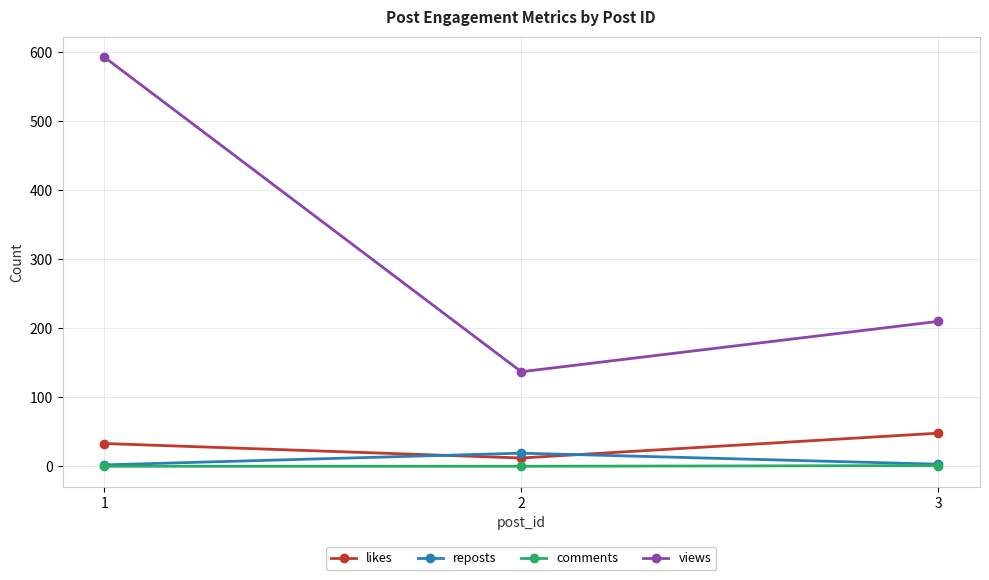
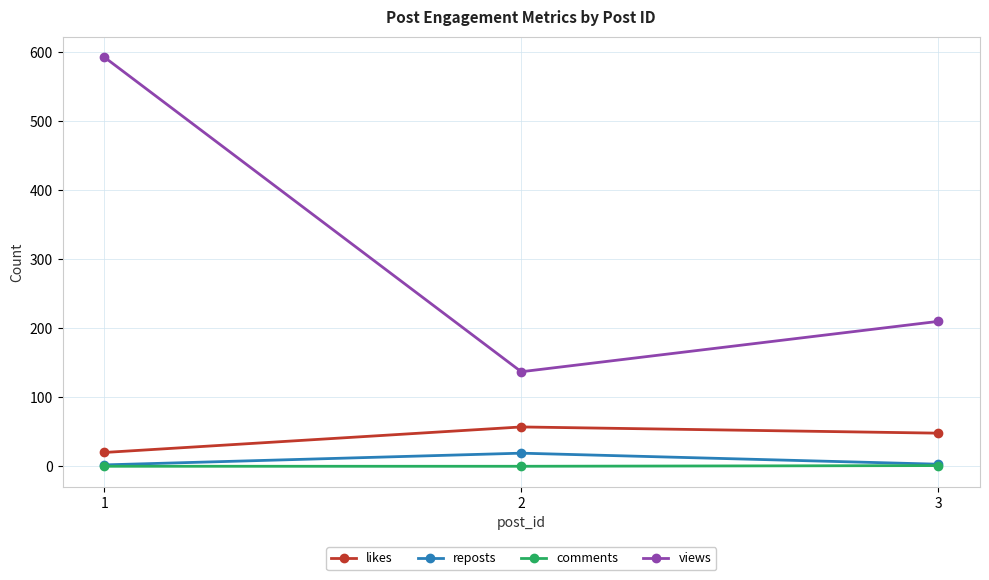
  {
    "likes": {
-     "1": 30,
-     "2": 10,
+     "1": 20,
+     "2": 60,
      "3": 50
    },
    "reposts": {
      "2": 20
    },
    "comments": {
      "2": 0
    },
    "views": {
      "1": 590,
      "2": 140,
      "3": 210
    }
  }
